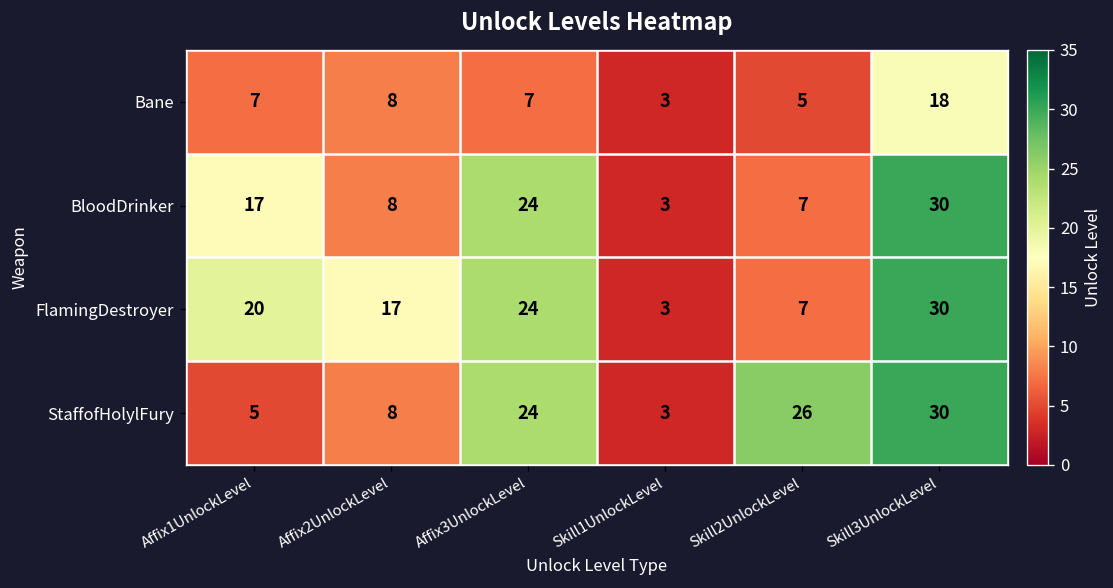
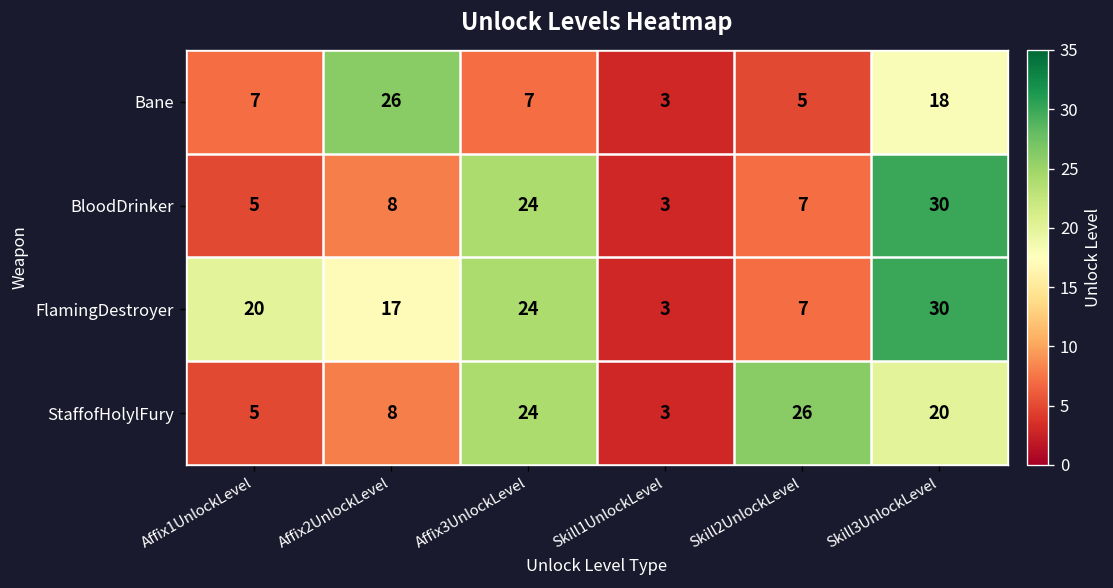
  {
    "Bane": {
      "Affix1UnlockLevel": 7,
-     "Affix2UnlockLevel": 8,
+     "Affix2UnlockLevel": 26,
      "Affix3UnlockLevel": 7,
      "Skill1UnlockLevel": 3,
      "Skill2UnlockLevel": 5,
      "Skill3UnlockLevel": 18
    },
    "BloodDrinker": {
-     "Affix1UnlockLevel": 17,
+     "Affix1UnlockLevel": 5,
      "Affix2UnlockLevel": 8,
      "Affix3UnlockLevel": 24,
      "Skill1UnlockLevel": 3,
      "Skill2UnlockLevel": 7,
      "Skill3UnlockLevel": 30
    },
    "FlamingDestroyer": {
      "Affix1UnlockLevel": 20,
      "Affix2UnlockLevel": 17,
      "Affix3UnlockLevel": 24,
      "Skill1UnlockLevel": 3,
      "Skill2UnlockLevel": 7,
      "Skill3UnlockLevel": 30
    },
    "StaffofHolylFury": {
      "Affix1UnlockLevel": 5,
      "Affix2UnlockLevel": 8,
      "Affix3UnlockLevel": 24,
      "Skill1UnlockLevel": 3,
      "Skill2UnlockLevel": 26,
-     "Skill3UnlockLevel": 30
+     "Skill3UnlockLevel": 20
    }
  }
